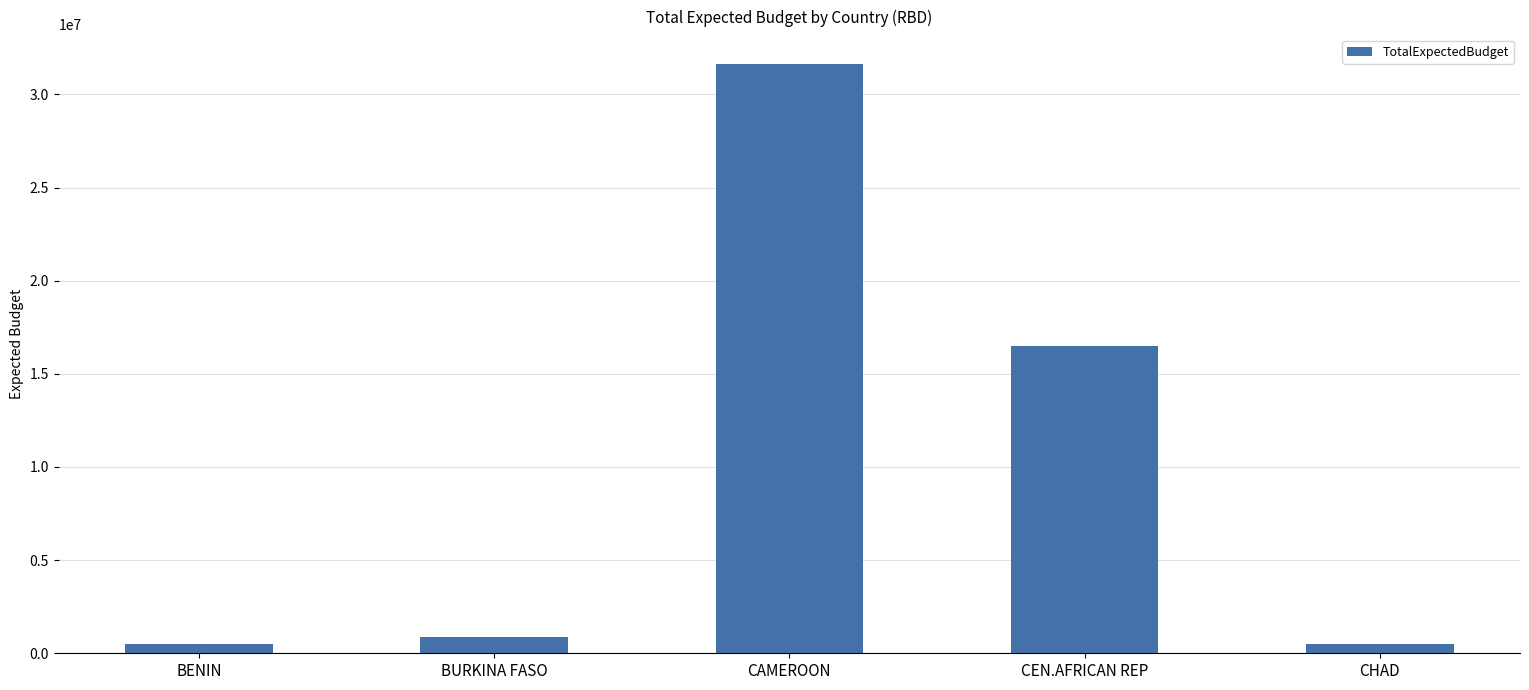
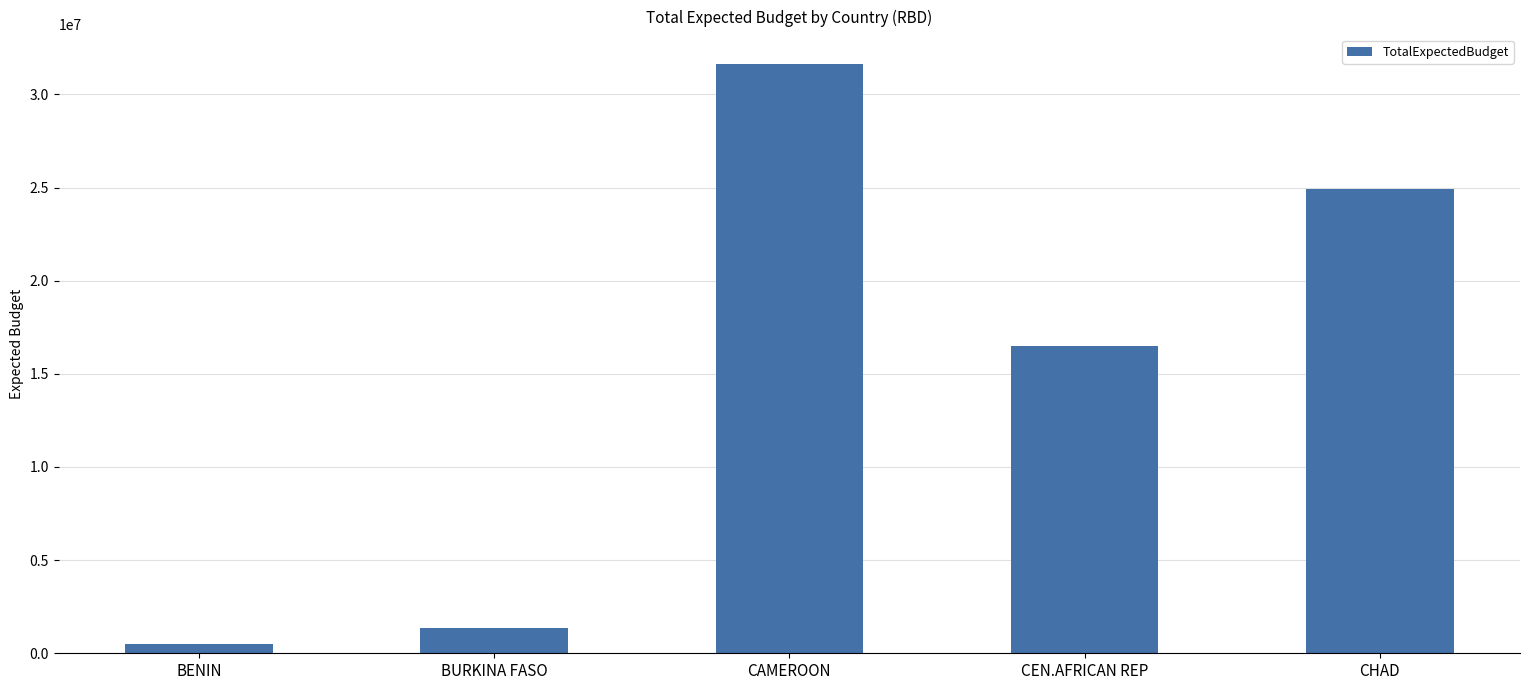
  {
    "BENIN": 500000,
-   "BURKINA FASO": 900000,
+   "BURKINA FASO": 1300000,
    "CAMEROON": 31600000,
    "CEN.AFRICAN REP": 16500000,
-   "CHAD": 500000
+   "CHAD": 24900000
  }
